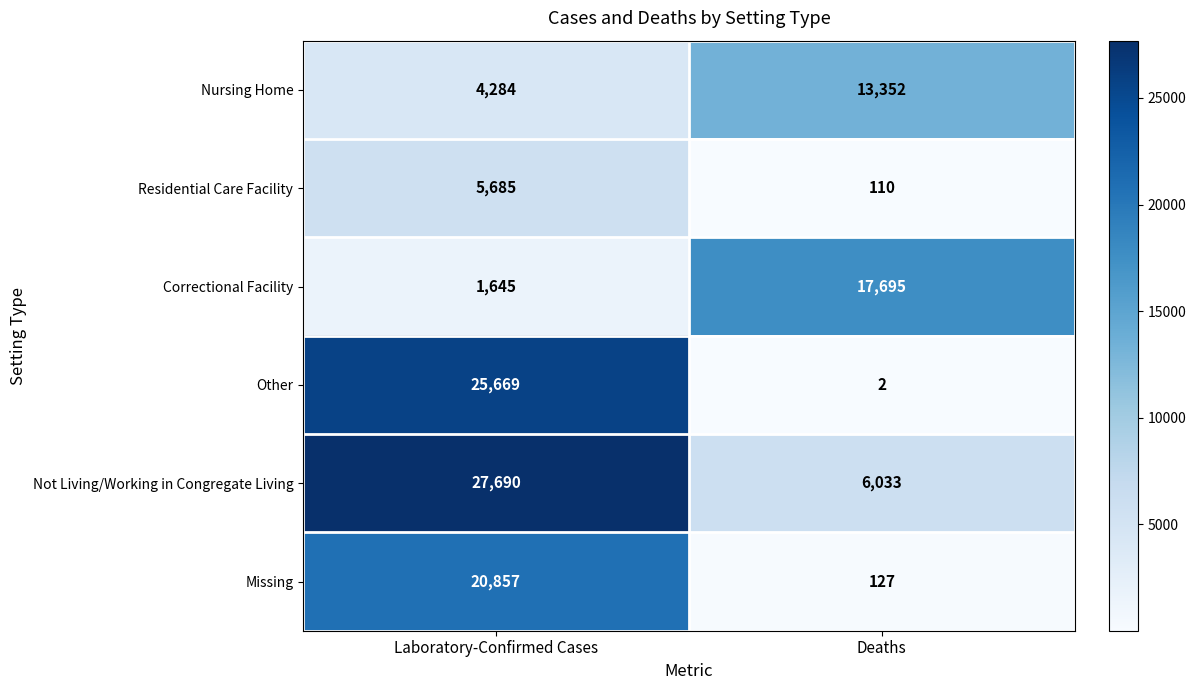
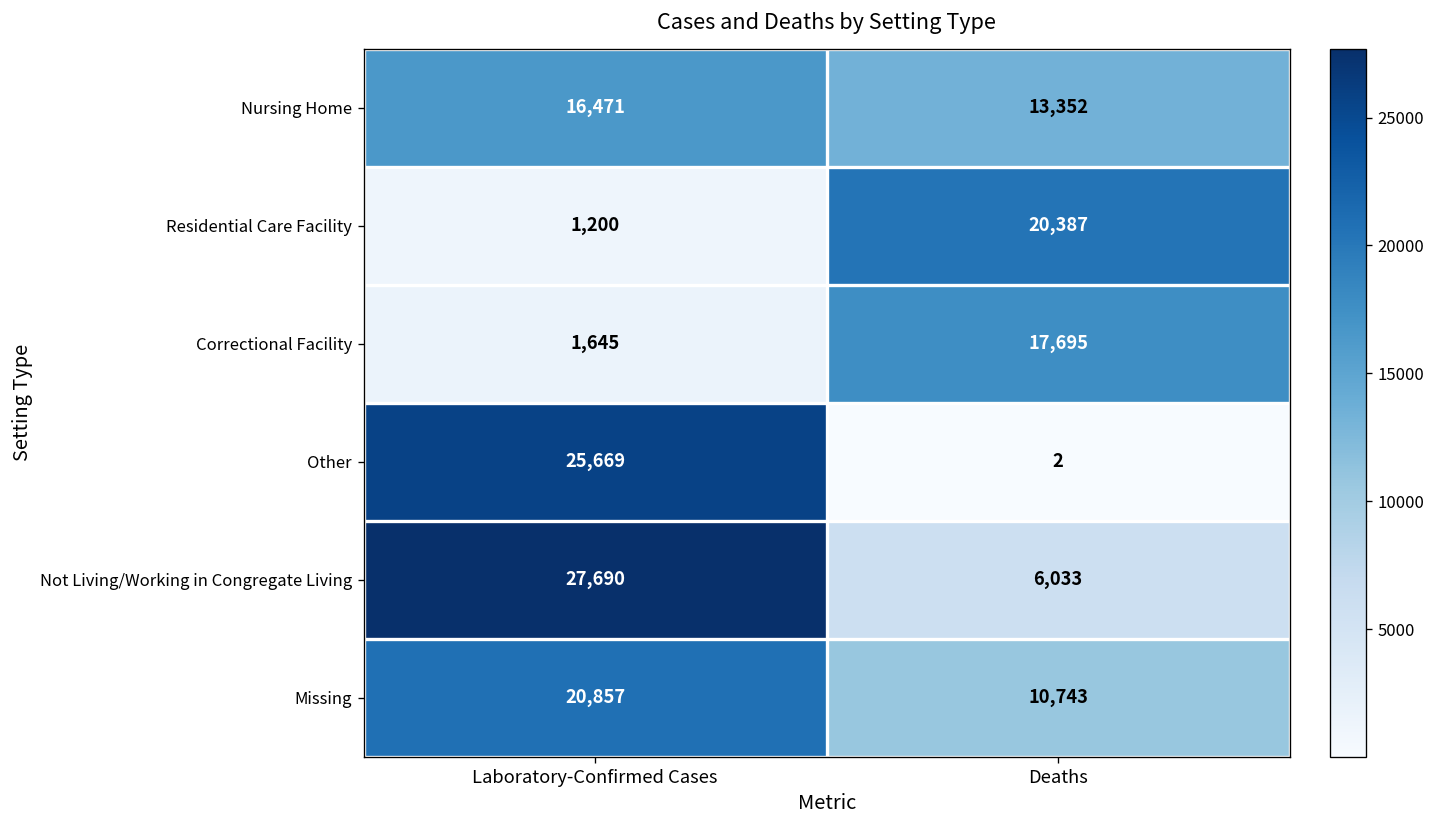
  {
    "Nursing Home": {
-     "Laboratory-Confirmed Cases": "4,284",
+     "Laboratory-Confirmed Cases": "16,471",
      "Deaths": "13,352"
    },
    "Residential Care Facility": {
-     "Laboratory-Confirmed Cases": "5,685",
-     "Deaths": "110"
+     "Laboratory-Confirmed Cases": "1,200",
+     "Deaths": "20,387"
    },
    "Correctional Facility": {
      "Laboratory-Confirmed Cases": "1,645",
      "Deaths": "17,695"
    },
    "Other": {
      "Laboratory-Confirmed Cases": "25,669",
      "Deaths": "2"
    },
    "Not Living/Working in Congregate Living": {
      "Laboratory-Confirmed Cases": "27,690",
      "Deaths": "6,033"
    },
    "Missing": {
      "Laboratory-Confirmed Cases": "20,857",
-     "Deaths": "127"
+     "Deaths": "10,743"
    }
  }
